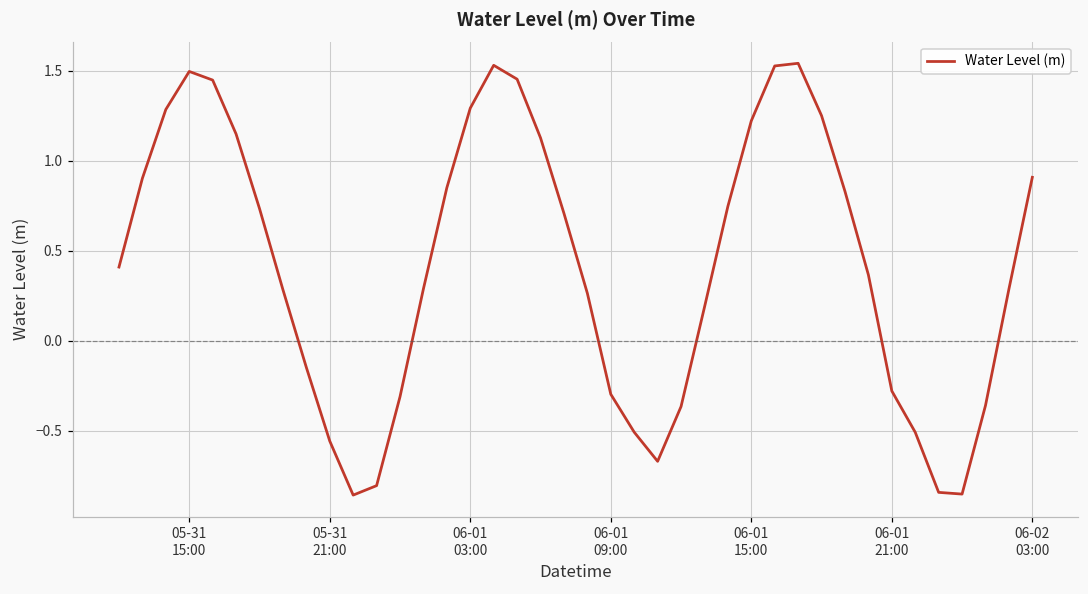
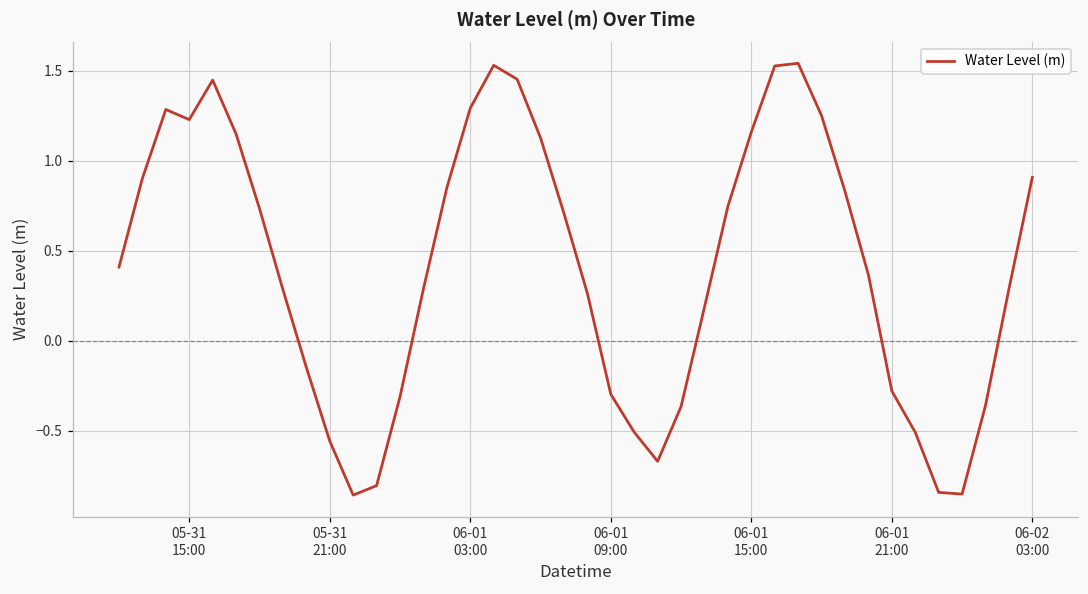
  {
-   "05-31 15:00": 1.50,
+   "05-31 15:00": 1.23,
    "05-31 21:00": -0.56,
    "06-01 03:00": 1.29,
    "06-01 09:00": -0.30,
-   "06-01 15:00": 1.22,
+   "06-01 15:00": 1.16,
    "06-01 21:00": -0.28,
    "06-02 03:00": 0.91
  }
